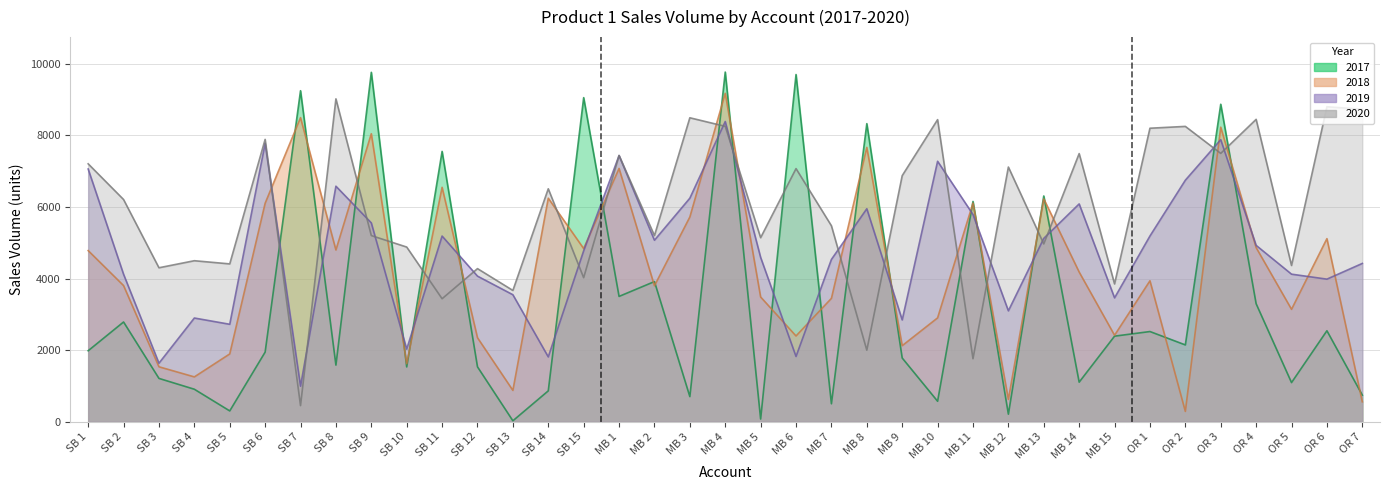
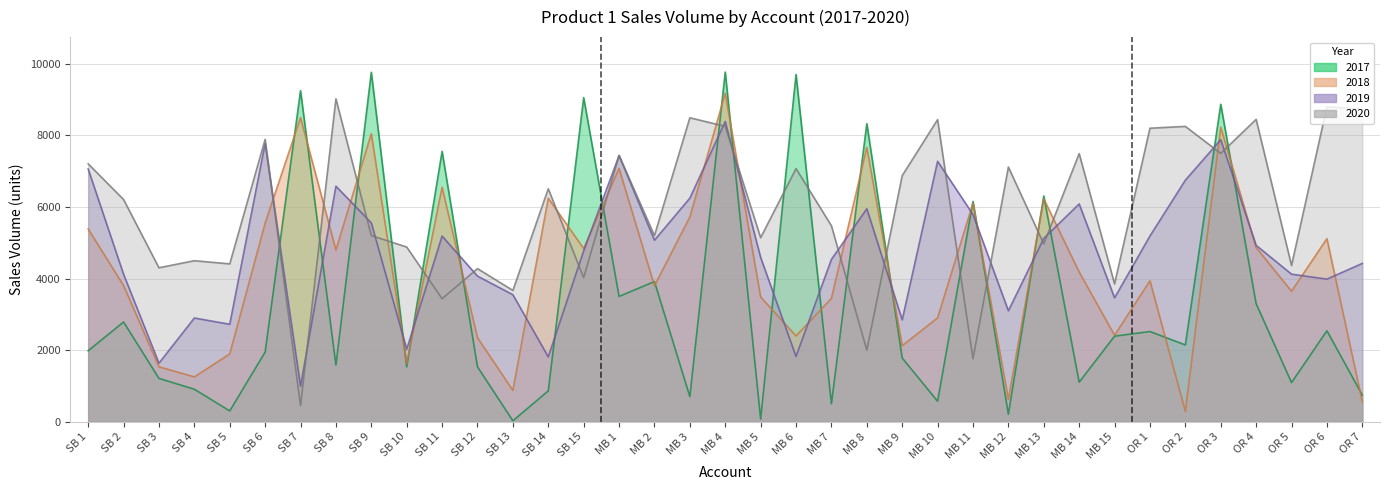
  {
    "2017": {
      "SB 1": 2000,
      "SB 2": 2800,
      "SB 3": 1200,
      "SB 4": 900,
      "SB 5": 300,
      "SB 6": 1900,
      "SB 7": 9300,
      "SB 8": 1600,
      "SB 9": 9800,
      "SB 10": 1500,
      "SB 11": 7600,
      "SB 12": 1500,
      "SB 13": 0,
      "SB 14": 900,
      "SB 15": 9100,
      "MB 1": 3500,
      "MB 2": 3900,
      "MB 3": 700,
      "MB 4": 9800,
      "MB 5": 100,
      "MB 6": 9700,
      "MB 7": 500,
      "MB 8": 8300,
      "MB 9": 1800,
      "MB 10": 600,
      "MB 12": 200,
      "MB 13": 6300,
      "MB 14": 1100,
      "OR 1": 2500,
      "OR 2": 2100,
      "OR 3": 8900,
      "OR 4": 3300,
      "OR 5": 1100,
      "OR 6": 2500,
      "OR 7": 700
    },
    "2018": {
-     "SB 1": 4800,
+     "SB 1": 5400,
      "SB 2": 3800,
      "SB 3": 1500,
      "SB 4": 1300,
      "SB 5": 1900,
-     "SB 6": 6100,
+     "SB 6": 5600,
      "SB 7": 8500,
      "SB 8": 4800,
      "SB 9": 8000,
      "SB 10": 1600,
      "SB 11": 6600,
      "SB 12": 2300,
      "SB 13": 900,
      "SB 14": 6200,
      "MB 1": 7100,
      "MB 2": 3800,
      "MB 3": 5700,
      "MB 4": 9200,
      "MB 5": 3500,
      "MB 6": 2400,
      "MB 7": 3400,
      "MB 8": 7700,
      "MB 9": 2100,
      "MB 10": 2900,
      "MB 12": 600,
      "MB 13": 6200,
      "MB 14": 4200,
      "OR 1": 3900,
      "OR 2": 300,
      "OR 3": 8200,
-     "OR 5": 3100,
+     "OR 5": 3600,
      "OR 6": 5100,
      "OR 7": 600
    }
  }
